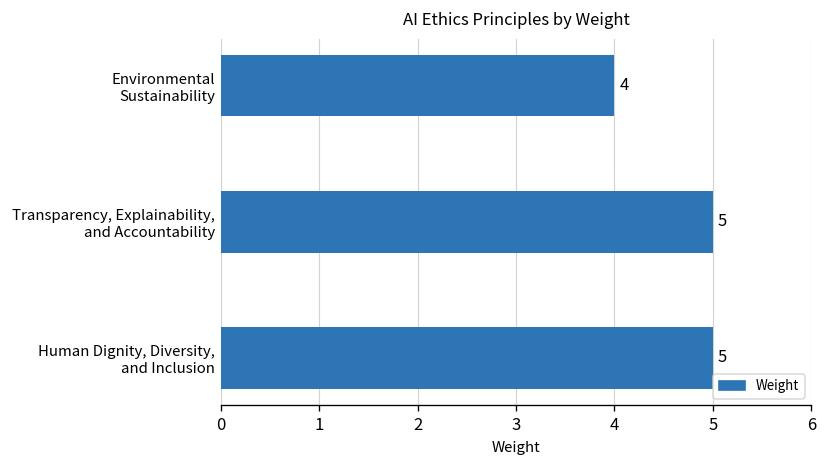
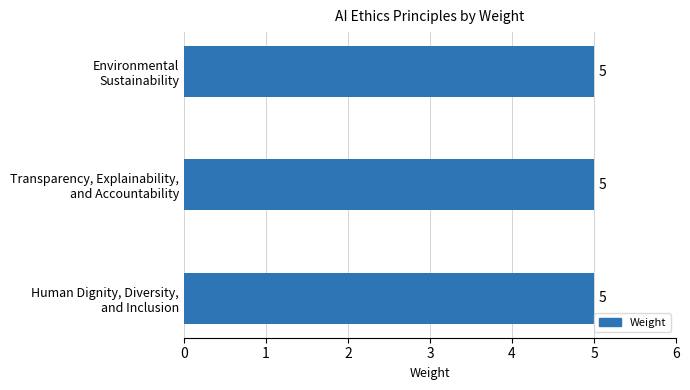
  {
-   "Environmental Sustainability": 4,
+   "Environmental Sustainability": 5,
    "Transparency, Explainability, and Accountability": 5,
    "Human Dignity, Diversity, and Inclusion": 5
  }
